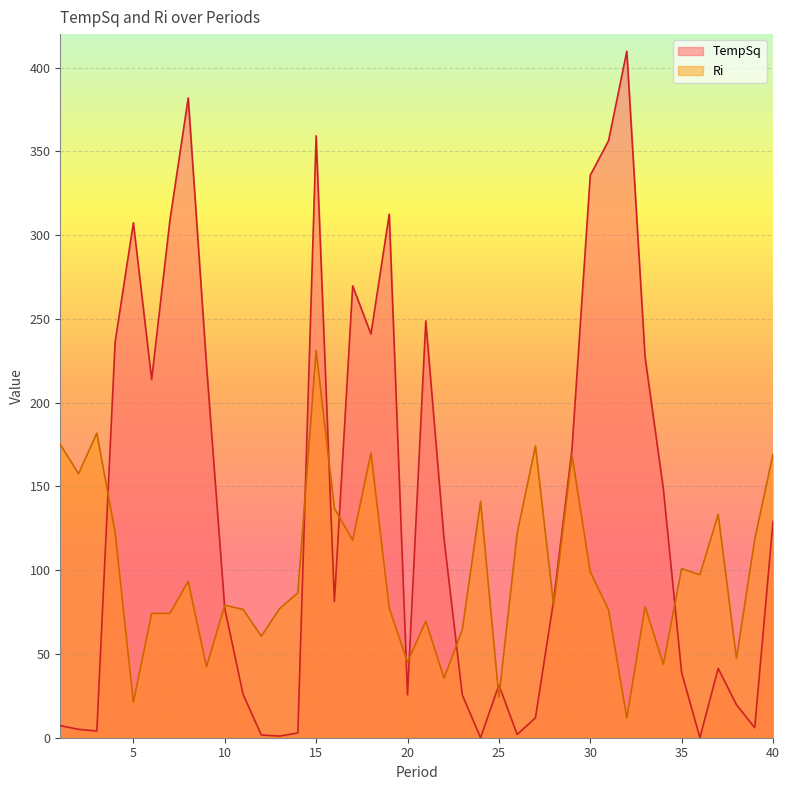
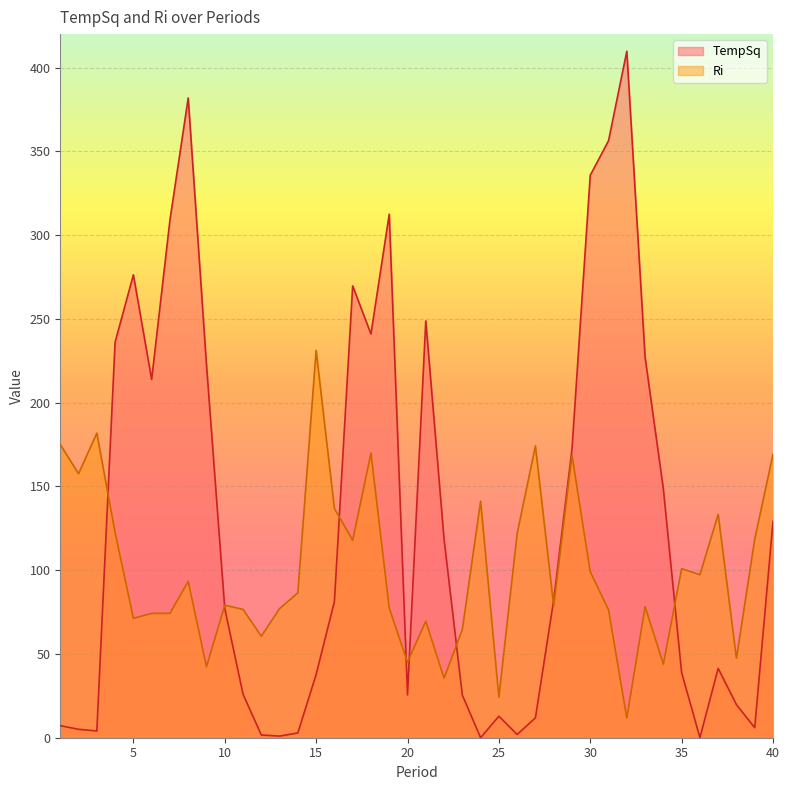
  {
    "TempSq": {
-     "5": 307,
+     "5": 276,
      "10": 77,
-     "15": 359,
+     "15": 38,
      "20": 26,
-     "25": 32,
+     "25": 13,
      "30": 336,
      "35": 39,
      "40": 129
    },
    "Ri": {
-     "5": 21,
+     "5": 71,
      "10": 79,
      "15": 231,
      "20": 45,
      "25": 24,
      "30": 99,
      "35": 101,
      "40": 169
    }
  }
